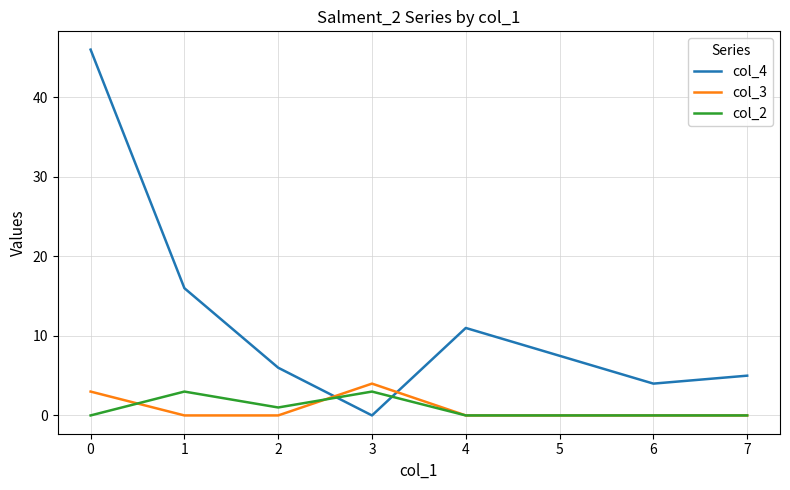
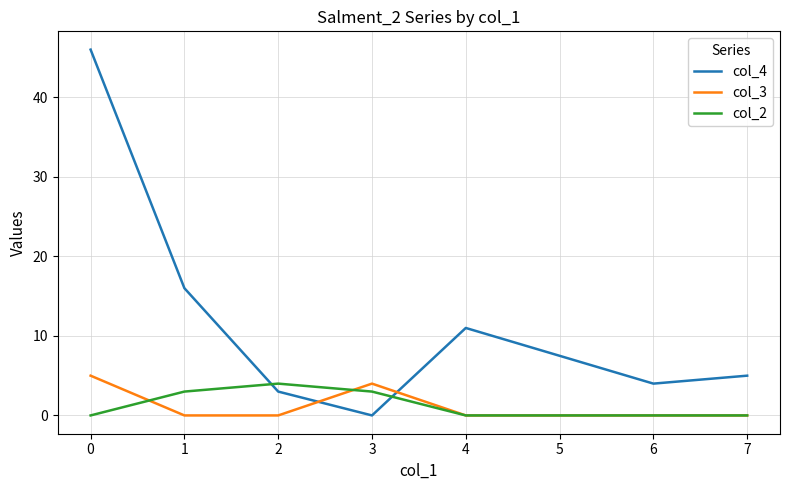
  {
    "col_4": {
      "0": 46,
      "1": 16,
-     "2": 6,
+     "2": 3,
      "3": 0,
      "4": 11,
      "6": 4,
      "7": 5
    },
    "col_3": {
-     "0": 3,
+     "0": 5,
      "1": 0,
      "2": 0,
      "3": 4
    },
    "col_2": {
      "0": 0,
      "1": 3,
-     "2": 1,
+     "2": 4,
      "3": 3
    }
  }
